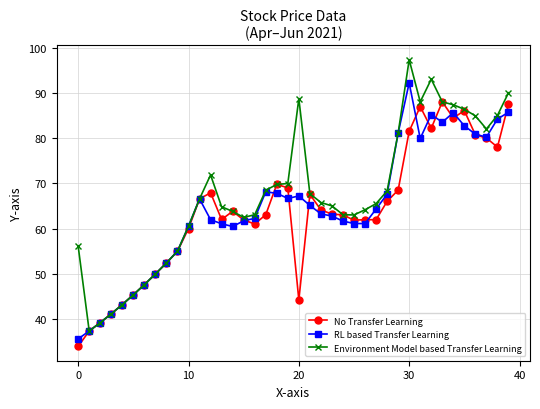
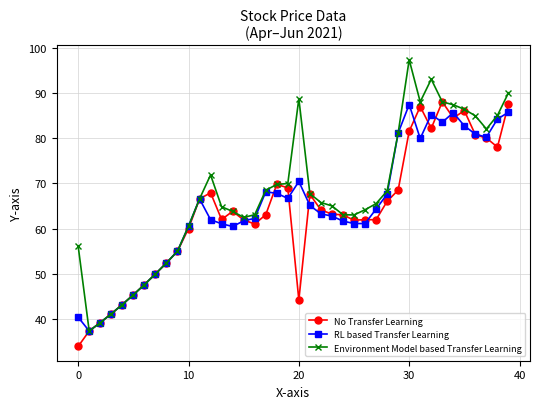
  {
    "No Transfer Learning": {
      "0": 34,
      "20": 44,
      "30": 82
    },
    "RL based Transfer Learning": {
-     "0": 36,
-     "20": 67,
-     "30": 92
+     "0": 40,
+     "20": 70,
+     "30": 87
    },
    "Environment Model based Transfer Learning": {
      "0": 56,
      "20": 89,
      "30": 97
    }
  }
